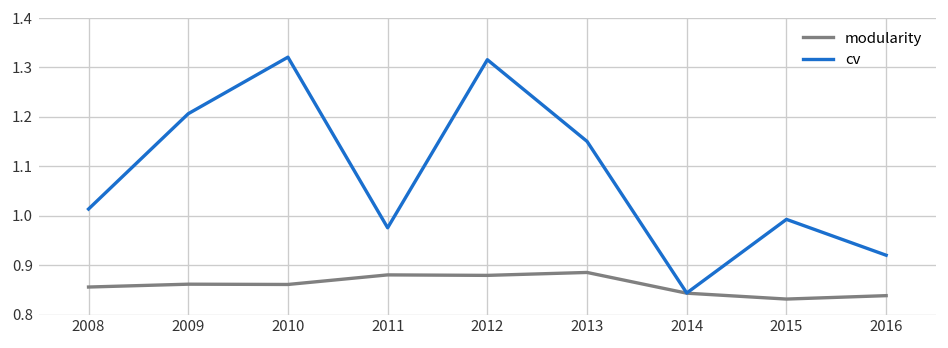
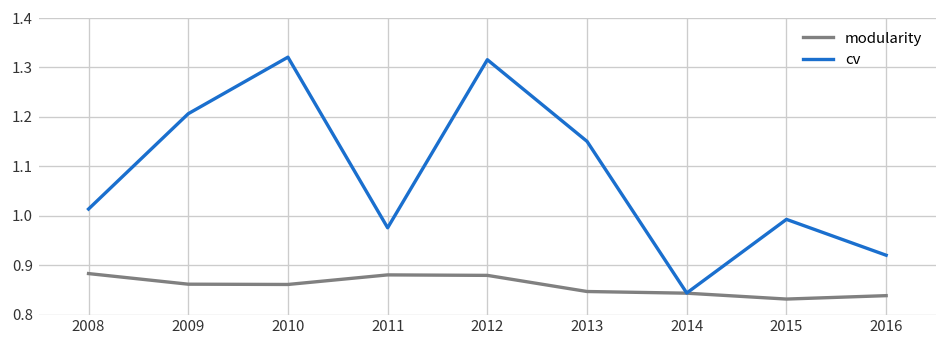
  {
    "modularity": {
-     "2008": 0.86,
+     "2008": 0.88,
      "2009": 0.86,
      "2010": 0.86,
      "2011": 0.88,
      "2012": 0.88,
-     "2013": 0.89,
+     "2013": 0.85,
      "2015": 0.83,
      "2016": 0.84
    },
    "cv": {
      "2008": 1.01,
      "2009": 1.21,
      "2010": 1.32,
      "2011": 0.98,
      "2012": 1.32,
      "2013": 1.15,
      "2015": 0.99,
      "2016": 0.92
    }
  }
